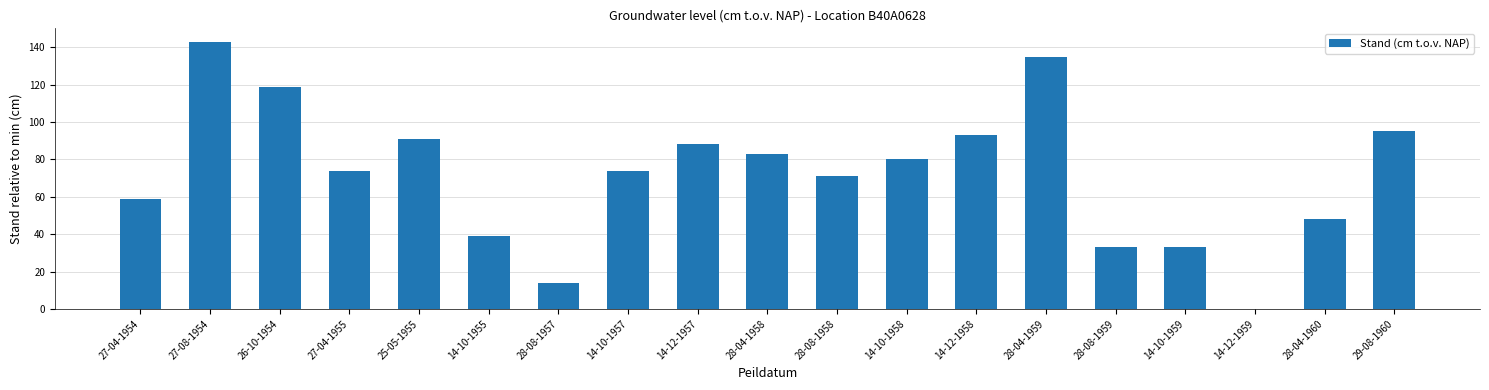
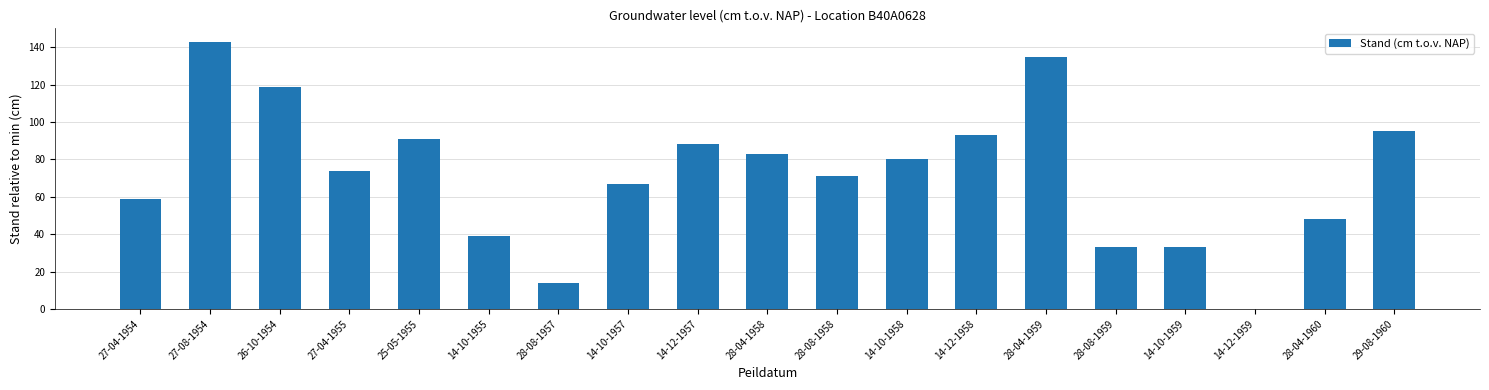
  {
    "27-04-1954": 59,
    "27-08-1954": 143,
    "26-10-1954": 119,
    "27-04-1955": 74,
    "25-05-1955": 91,
    "14-10-1955": 39,
    "28-08-1957": 14,
-   "14-10-1957": 74,
+   "14-10-1957": 67,
    "14-12-1957": 88,
    "28-04-1958": 83,
    "28-08-1958": 71,
    "14-10-1958": 80,
    "14-12-1958": 93,
    "28-04-1959": 135,
    "28-08-1959": 33,
    "14-10-1959": 33,
    "14-12-1959": 0,
    "28-04-1960": 48,
    "29-08-1960": 95
  }
